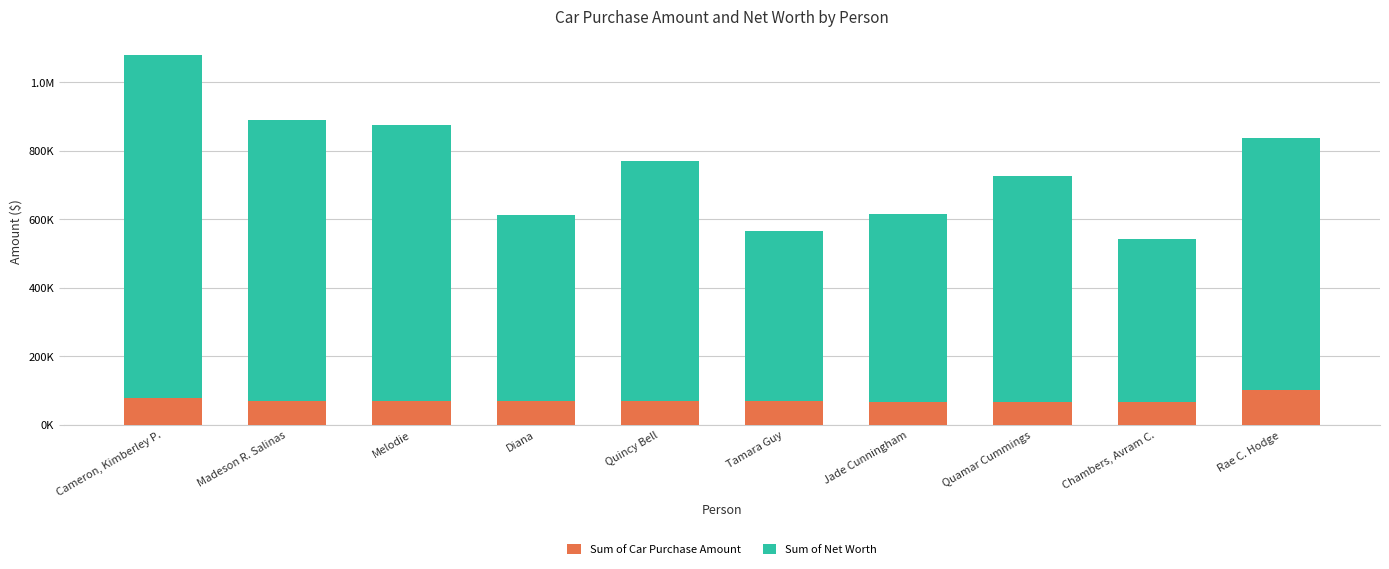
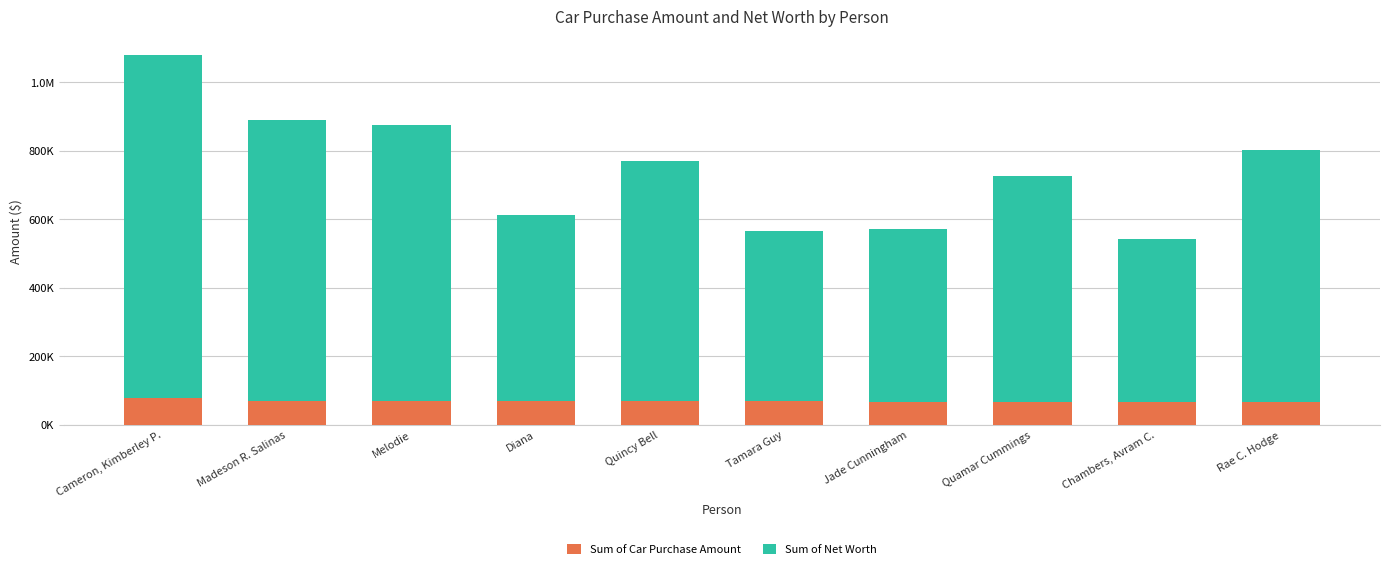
  {
    "Sum of Car Purchase Amount": {
      "Cameron, Kimberley P.": 80000,
      "Madeson R. Salinas": 70000,
      "Melodie": 70000,
      "Diana": 70000,
      "Quincy Bell": 70000,
      "Tamara Guy": 70000,
      "Jade Cunningham": 70000,
      "Quamar Cummings": 70000,
      "Chambers, Avram C.": 70000,
-     "Rae C. Hodge": 100000
+     "Rae C. Hodge": 70000
    },
    "Sum of Net Worth": {
      "Cameron, Kimberley P.": 1000000,
      "Madeson R. Salinas": 820000,
      "Melodie": 810000,
      "Diana": 540000,
      "Quincy Bell": 700000,
      "Tamara Guy": 500000,
-     "Jade Cunningham": 550000,
+     "Jade Cunningham": 500000,
      "Quamar Cummings": 660000,
      "Chambers, Avram C.": 470000,
      "Rae C. Hodge": 740000
    }
  }
